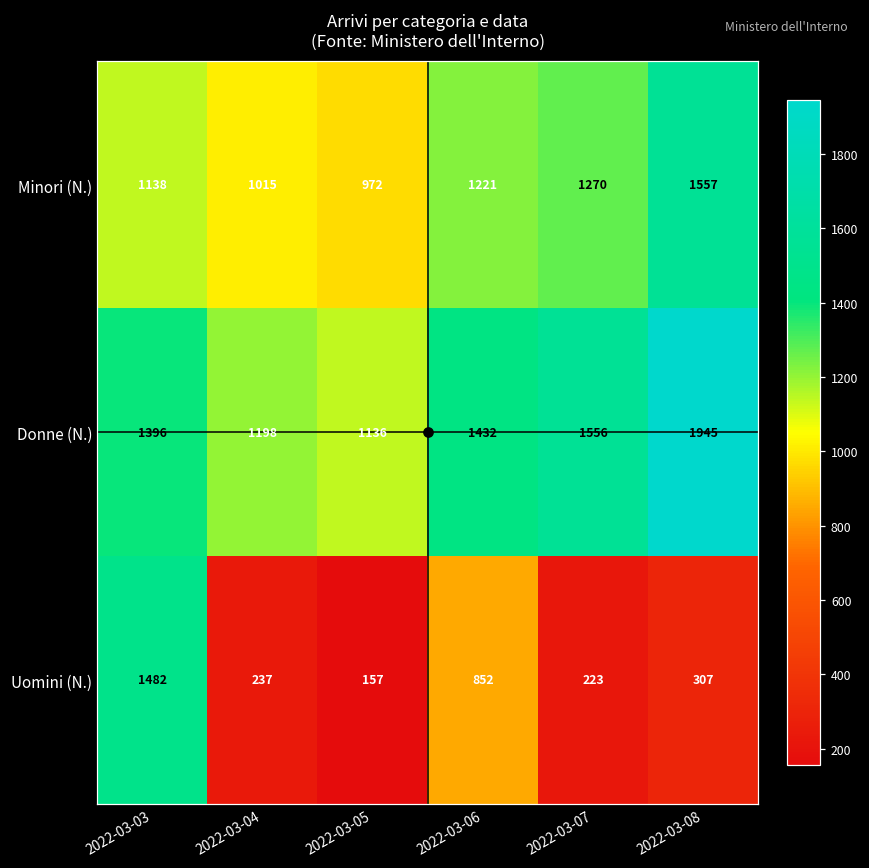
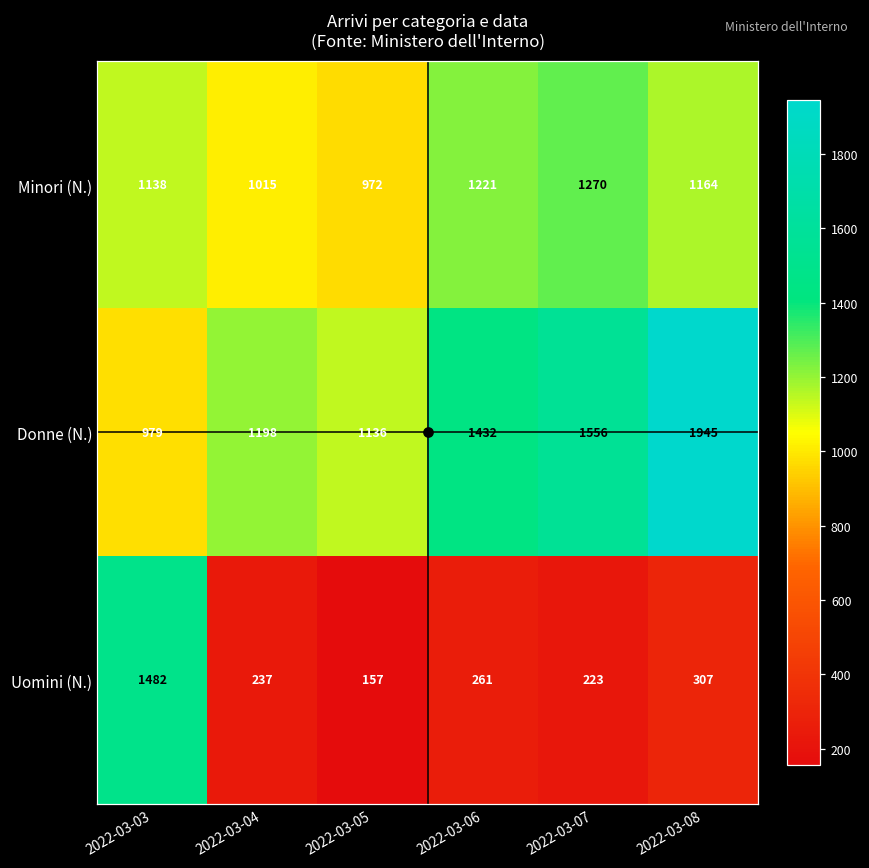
  {
    "Minori (N.)": {
      "2022-03-03": 1138,
      "2022-03-04": 1015,
      "2022-03-05": 972,
      "2022-03-06": 1221,
      "2022-03-07": 1270,
-     "2022-03-08": 1557
+     "2022-03-08": 1164
    },
    "Donne (N.)": {
-     "2022-03-03": 1396,
+     "2022-03-03": 979,
      "2022-03-04": 1198,
      "2022-03-05": 1136,
      "2022-03-06": 1432,
      "2022-03-07": 1556,
      "2022-03-08": 1945
    },
    "Uomini (N.)": {
      "2022-03-03": 1482,
      "2022-03-04": 237,
      "2022-03-05": 157,
-     "2022-03-06": 852,
+     "2022-03-06": 261,
      "2022-03-07": 223,
      "2022-03-08": 307
    }
  }
